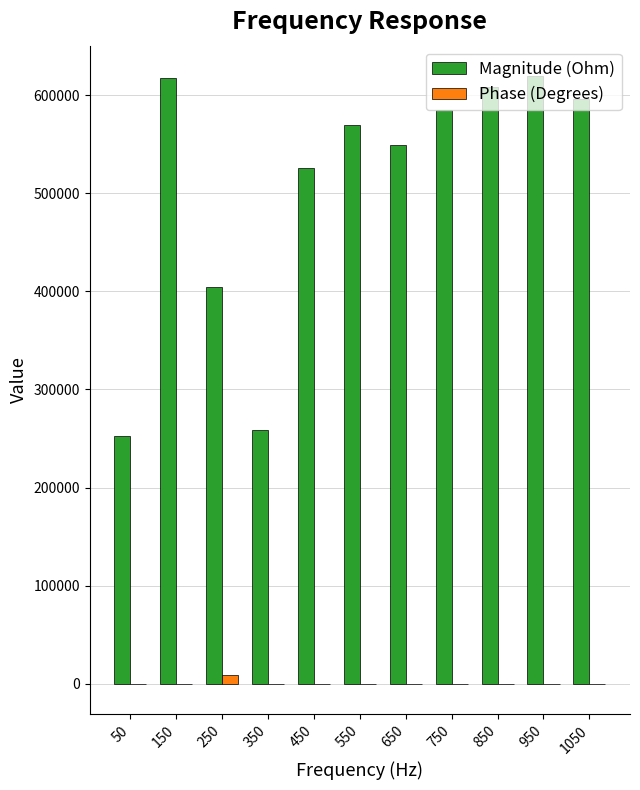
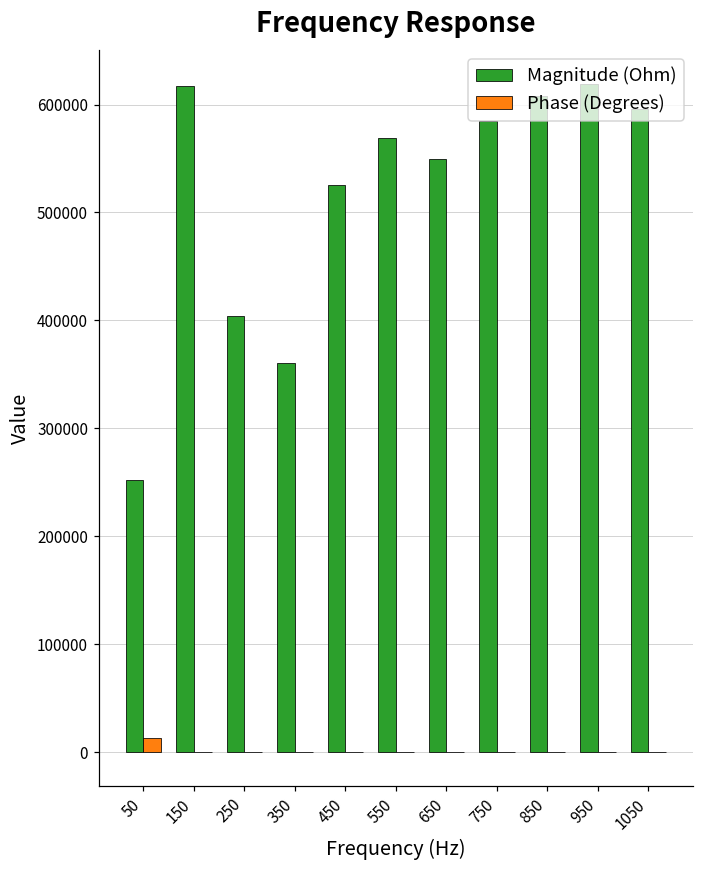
  {
    "Magnitude (Ohm)": {
      "50": 250000,
      "150": 620000,
      "250": 400000,
-     "350": 260000,
+     "350": 360000,
      "450": 530000,
      "550": 570000,
      "650": 550000
    },
    "Phase (Degrees)": {
-     "50": 0,
-     "250": 10000
+     "50": 10000,
+     "250": 0
    }
  }
